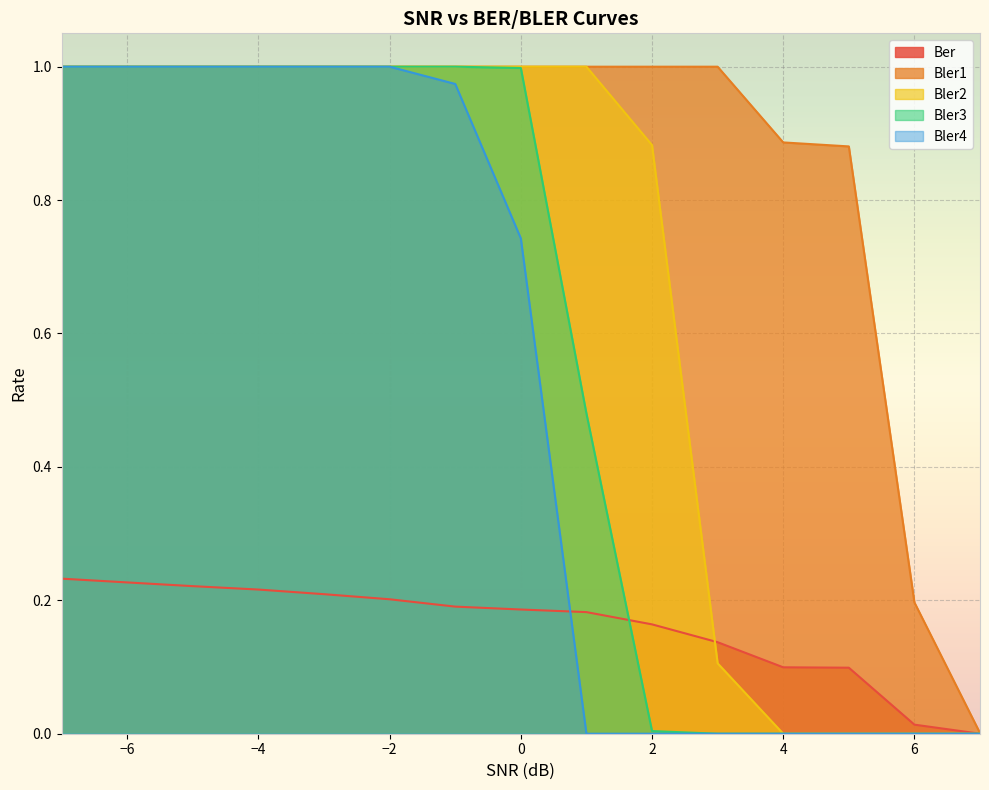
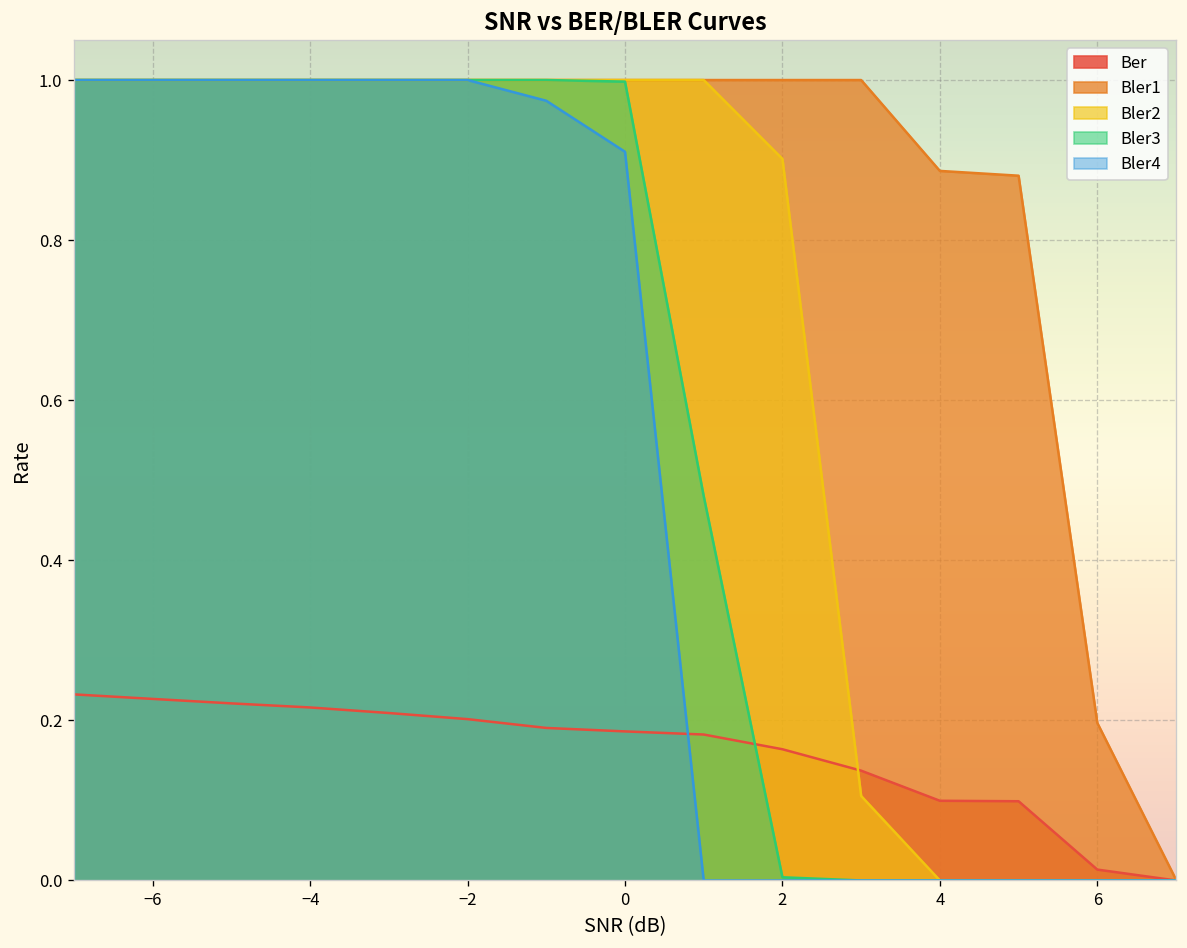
  {
    "Bler2": {
-     "2": 0.88
+     "2": 0.90
    },
    "Bler3": {
      "2": 0.00
    },
    "Bler4": {
-     "0": 0.74,
+     "0": 0.91,
      "2": 0.00
    }
  }
